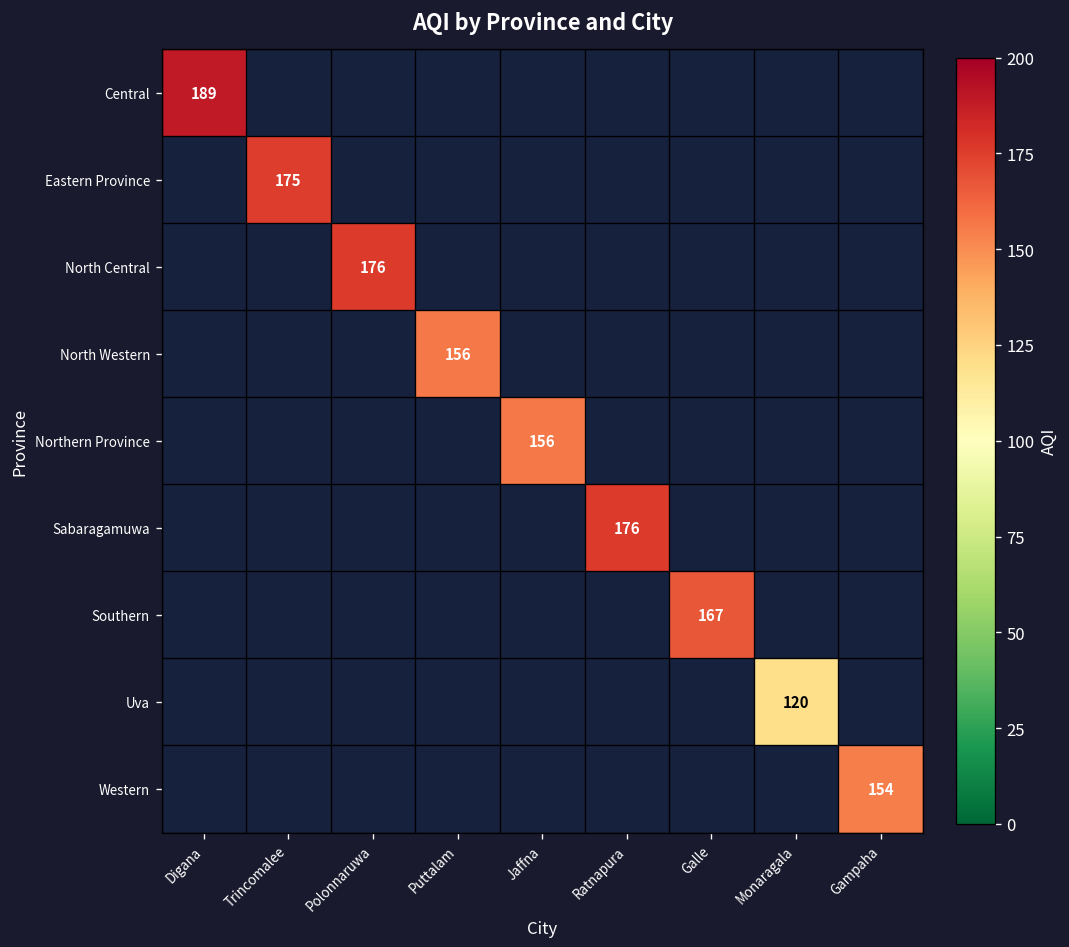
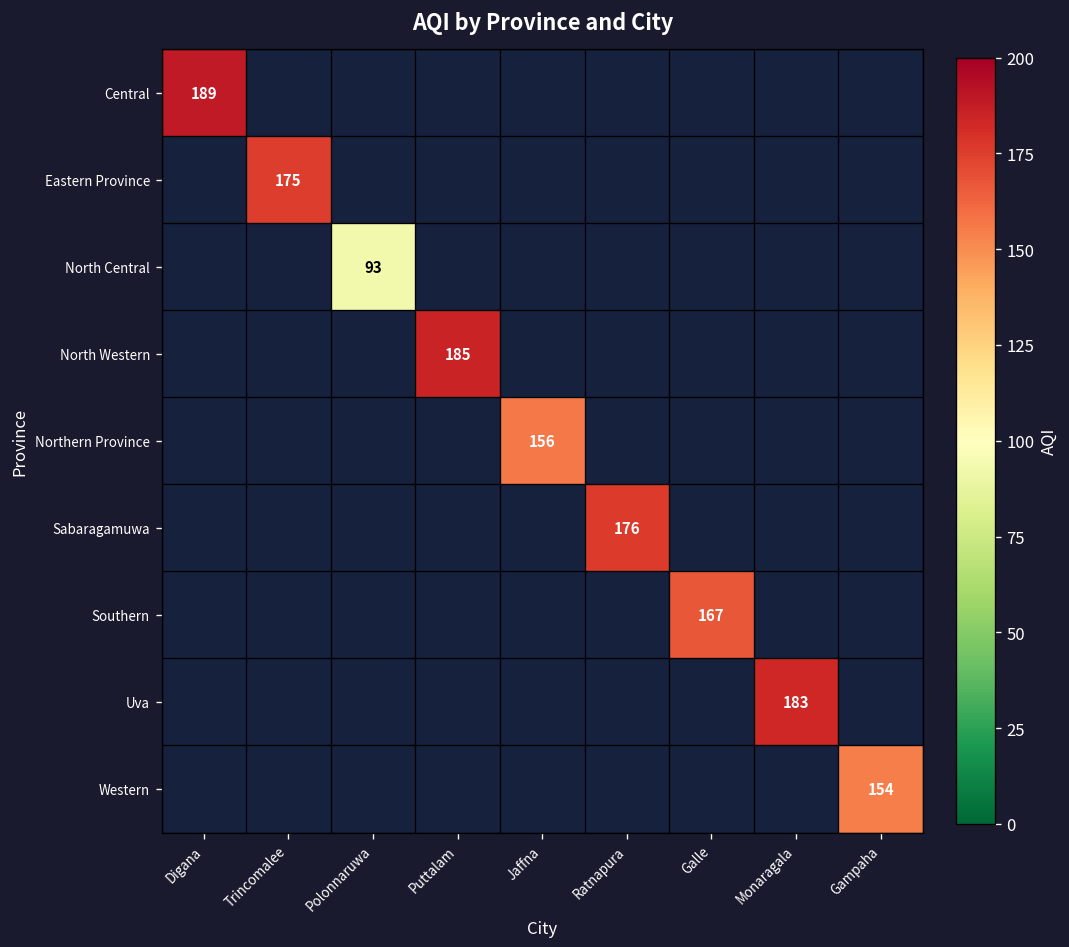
  {
    "Central": {
      "Digana": 189
    },
    "Eastern Province": {
      "Trincomalee": 175
    },
    "North Central": {
-     "Polonnaruwa": 176
+     "Polonnaruwa": 93
    },
    "North Western": {
-     "Puttalam": 156
+     "Puttalam": 185
    },
    "Northern Province": {
      "Jaffna": 156
    },
    "Sabaragamuwa": {
      "Ratnapura": 176
    },
    "Southern": {
      "Galle": 167
    },
    "Uva": {
-     "Monaragala": 120
+     "Monaragala": 183
    },
    "Western": {
      "Gampaha": 154
    }
  }
